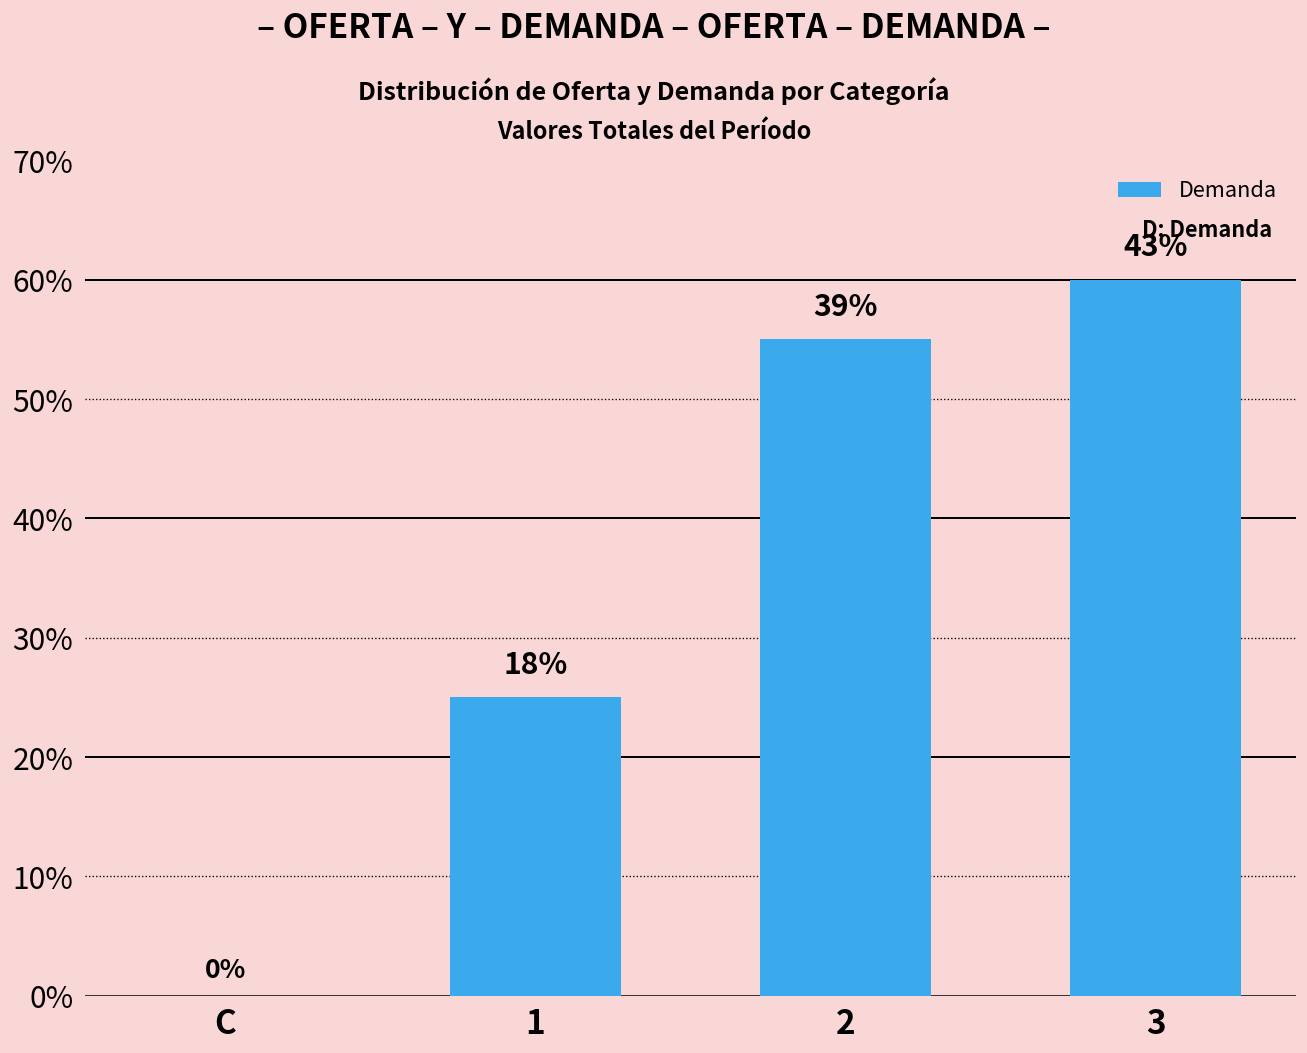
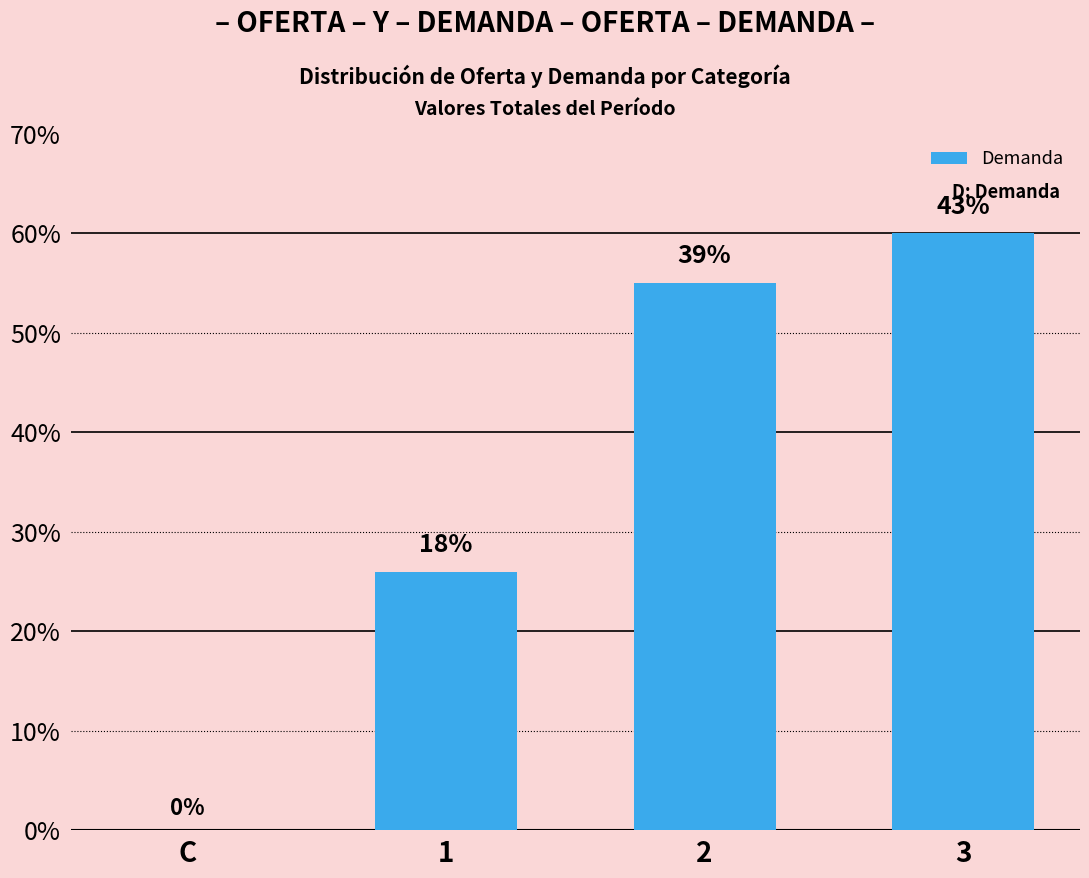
  {
-   "1": "25%"
+   "1": "26%"
  }
